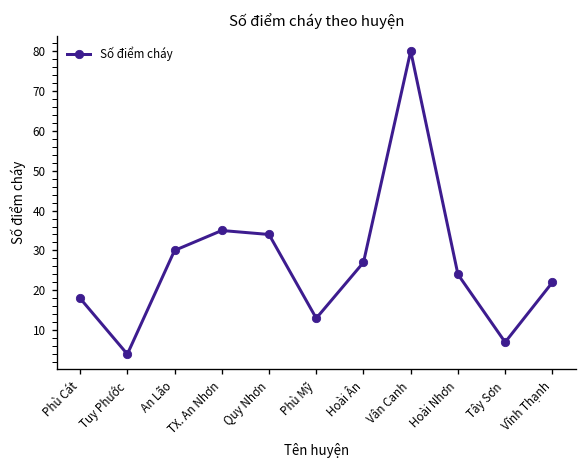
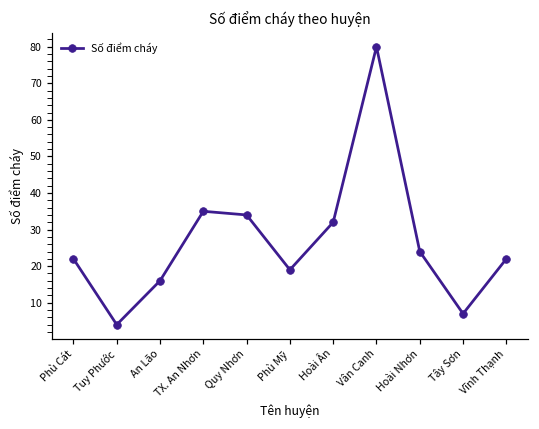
  {
-   "Phù Cát": 18,
+   "Phù Cát": 22,
    "Tuy Phước": 4,
-   "An Lão": 30,
+   "An Lão": 16,
    "TX. An Nhơn": 35,
    "Quy Nhơn": 34,
-   "Phù Mỹ": 13,
-   "Hoài Ân": 27,
+   "Phù Mỹ": 19,
+   "Hoài Ân": 32,
    "Vân Canh": 80,
    "Hoài Nhơn": 24,
    "Tây Sơn": 7,
    "Vĩnh Thạnh": 22
  }
